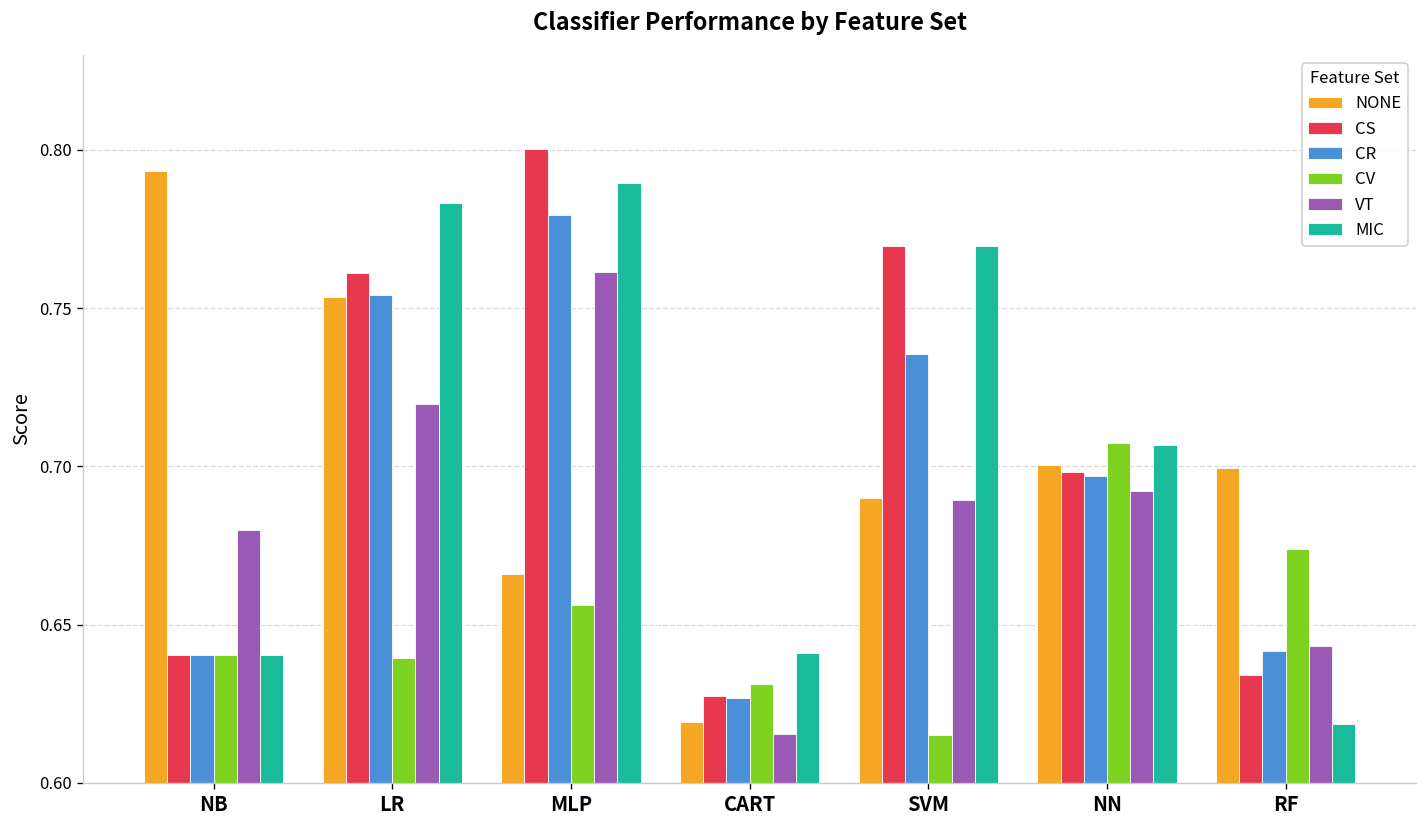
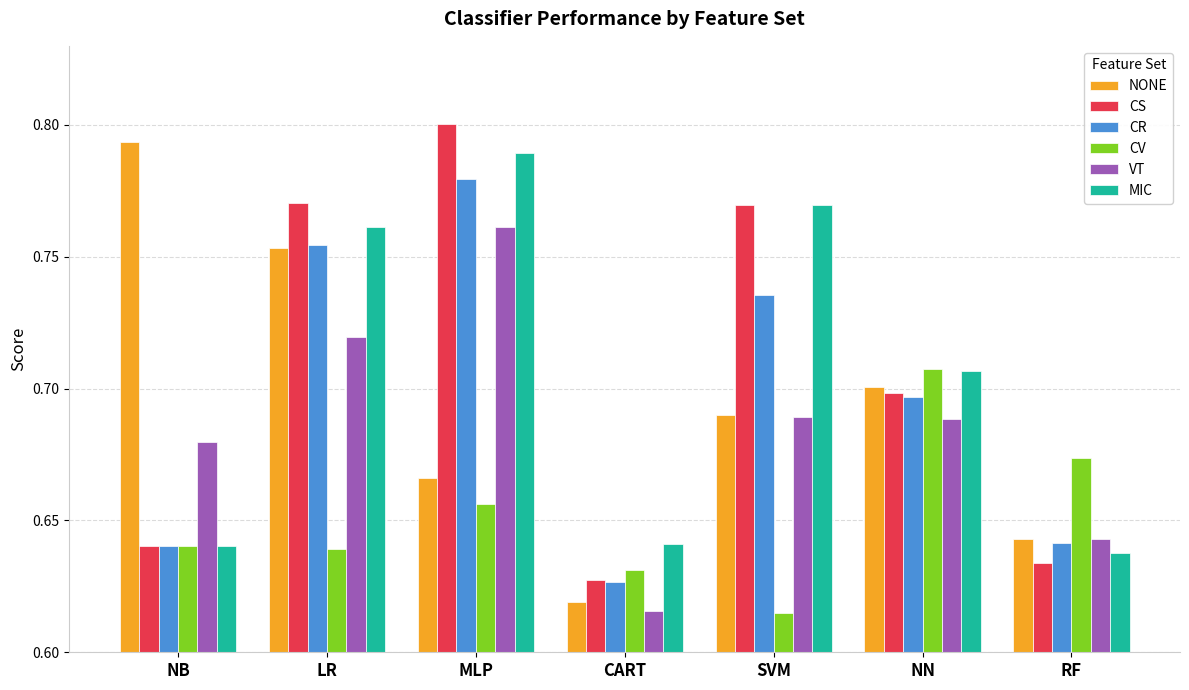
  {
    "NONE": {
      "NB": 0.793,
      "LR": 0.753,
      "MLP": 0.666,
      "CART": 0.619,
      "SVM": 0.690,
      "NN": 0.700,
-     "RF": 0.699
+     "RF": 0.643
    },
    "CS": {
      "NB": 0.640,
-     "LR": 0.761,
+     "LR": 0.770,
      "MLP": 0.800,
      "CART": 0.628,
      "SVM": 0.770,
      "NN": 0.698,
      "RF": 0.634
    },
    "CR": {
      "NB": 0.640,
      "LR": 0.754,
      "MLP": 0.780,
      "CART": 0.627,
      "SVM": 0.736,
      "NN": 0.697,
      "RF": 0.642
    },
    "CV": {
      "NB": 0.640,
      "LR": 0.639,
      "MLP": 0.656,
      "CART": 0.631,
      "SVM": 0.615,
      "NN": 0.707,
      "RF": 0.674
    },
    "VT": {
      "NB": 0.680,
      "LR": 0.720,
      "MLP": 0.761,
      "CART": 0.616,
      "SVM": 0.689,
-     "NN": 0.692,
+     "NN": 0.688,
      "RF": 0.643
    },
    "MIC": {
      "NB": 0.640,
-     "LR": 0.783,
+     "LR": 0.761,
      "MLP": 0.790,
      "CART": 0.641,
      "SVM": 0.770,
      "NN": 0.707,
-     "RF": 0.619
+     "RF": 0.638
    }
  }
